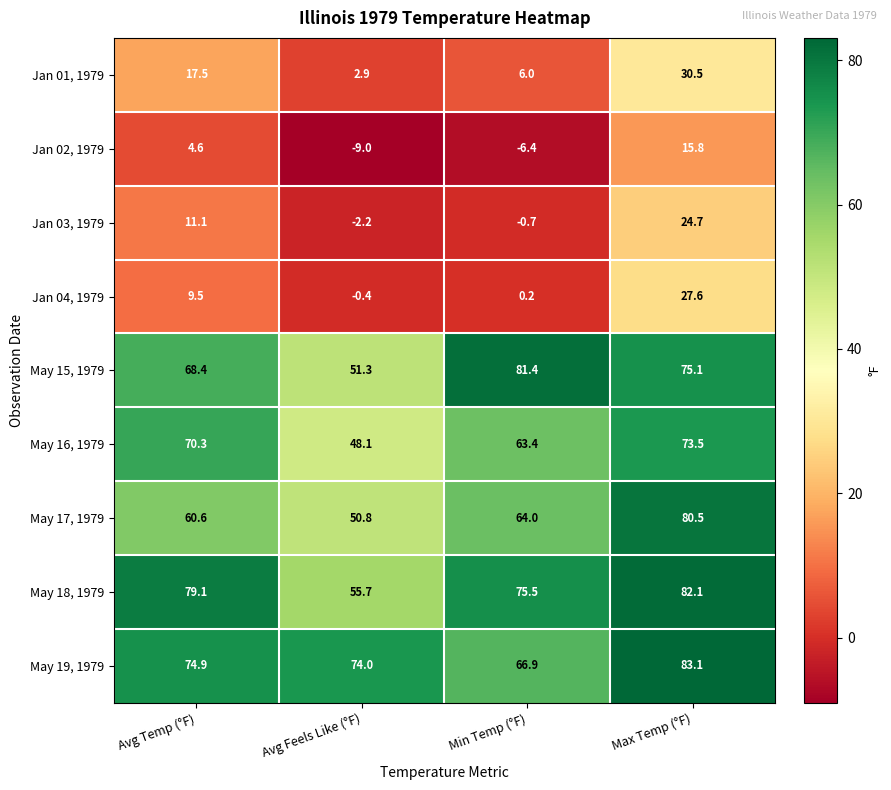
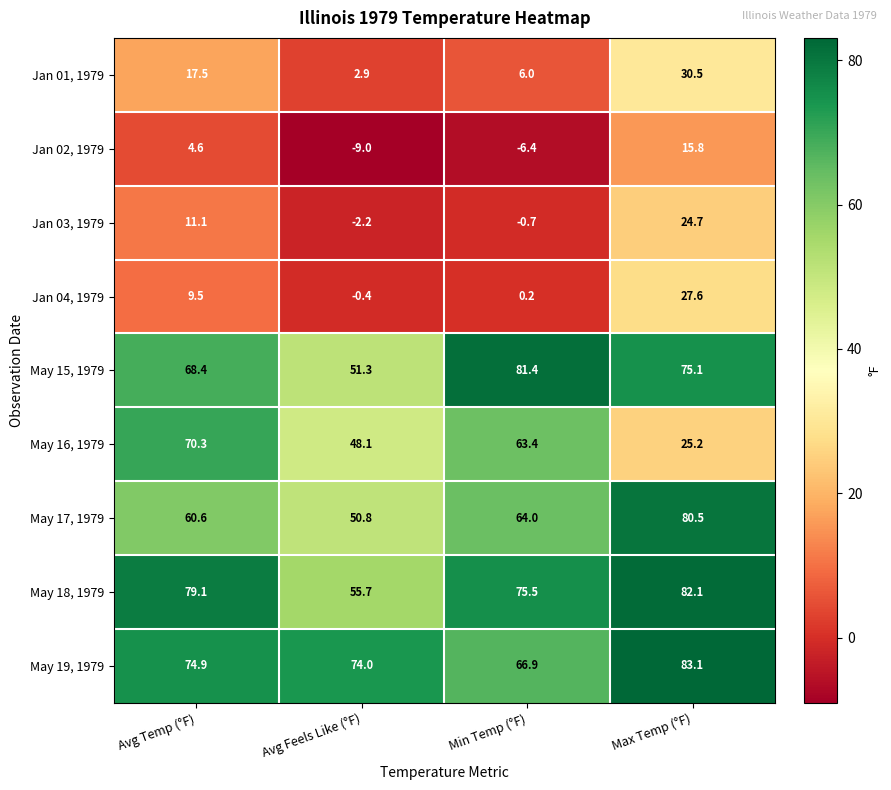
  {
    "Jan 01, 1979": {
      "Avg Temp (°F)": 17.5,
      "Avg Feels Like (°F)": 2.9,
      "Min Temp (°F)": 6.0,
      "Max Temp (°F)": 30.5
    },
    "Jan 02, 1979": {
      "Avg Temp (°F)": 4.6,
      "Avg Feels Like (°F)": -9.0,
      "Min Temp (°F)": -6.4,
      "Max Temp (°F)": 15.8
    },
    "Jan 03, 1979": {
      "Avg Temp (°F)": 11.1,
      "Avg Feels Like (°F)": -2.2,
      "Min Temp (°F)": -0.7,
      "Max Temp (°F)": 24.7
    },
    "Jan 04, 1979": {
      "Avg Temp (°F)": 9.5,
      "Avg Feels Like (°F)": -0.4,
      "Min Temp (°F)": 0.2,
      "Max Temp (°F)": 27.6
    },
    "May 15, 1979": {
      "Avg Temp (°F)": 68.4,
      "Avg Feels Like (°F)": 51.3,
      "Min Temp (°F)": 81.4,
      "Max Temp (°F)": 75.1
    },
    "May 16, 1979": {
      "Avg Temp (°F)": 70.3,
      "Avg Feels Like (°F)": 48.1,
      "Min Temp (°F)": 63.4,
-     "Max Temp (°F)": 73.5
+     "Max Temp (°F)": 25.2
    },
    "May 17, 1979": {
      "Avg Temp (°F)": 60.6,
      "Avg Feels Like (°F)": 50.8,
      "Min Temp (°F)": 64.0,
      "Max Temp (°F)": 80.5
    },
    "May 18, 1979": {
      "Avg Temp (°F)": 79.1,
      "Avg Feels Like (°F)": 55.7,
      "Min Temp (°F)": 75.5,
      "Max Temp (°F)": 82.1
    },
    "May 19, 1979": {
      "Avg Temp (°F)": 74.9,
      "Avg Feels Like (°F)": 74.0,
      "Min Temp (°F)": 66.9,
      "Max Temp (°F)": 83.1
    }
  }
